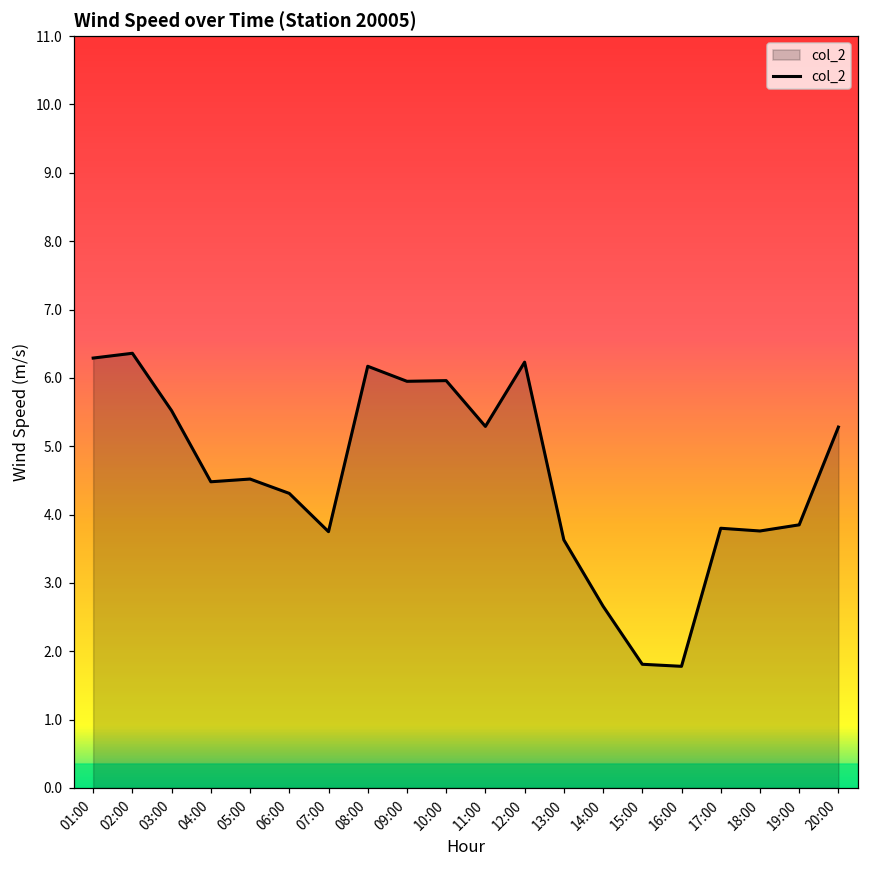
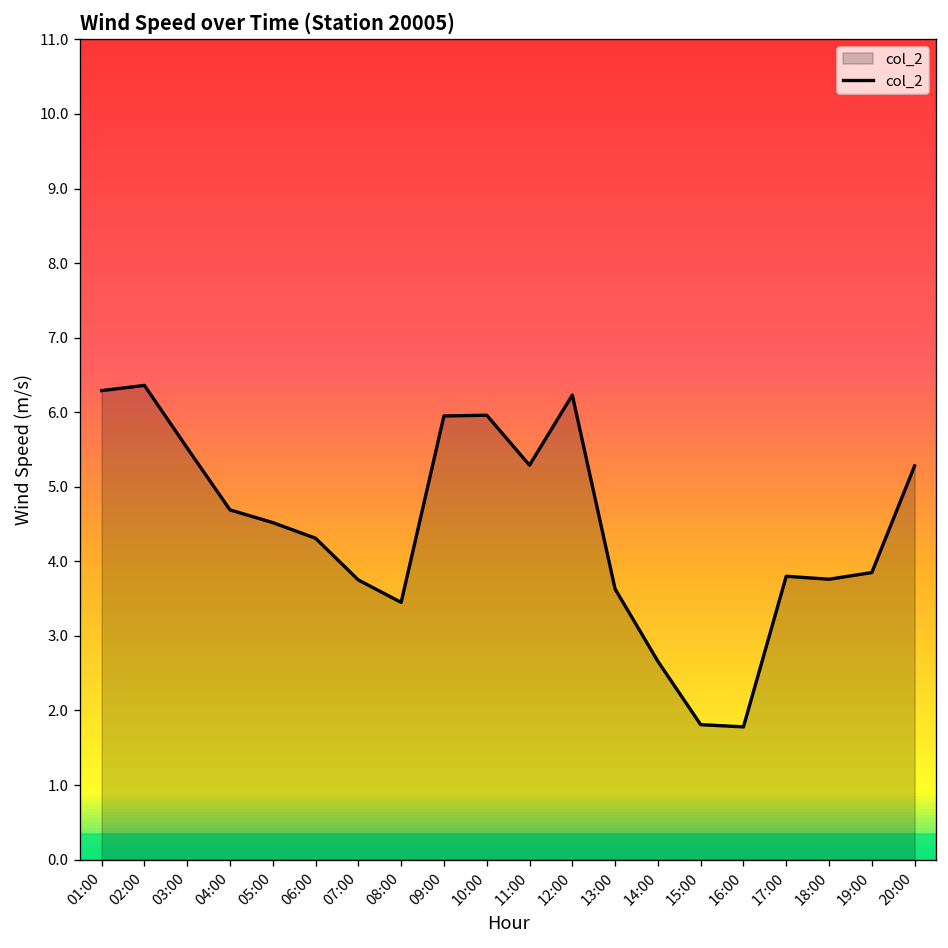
  {
    "01:00": 6.3,
    "02:00": 6.4,
    "03:00": 5.5,
-   "04:00": 4.5,
+   "04:00": 4.7,
    "05:00": 4.5,
    "06:00": 4.3,
    "07:00": 3.8,
-   "08:00": 6.2,
+   "08:00": 3.5,
    "09:00": 6.0,
    "10:00": 6.0,
    "11:00": 5.3,
    "12:00": 6.2,
    "13:00": 3.6,
    "14:00": 2.7,
    "15:00": 1.8,
    "16:00": 1.8,
    "17:00": 3.8,
    "18:00": 3.8,
    "19:00": 3.9,
    "20:00": 5.3
  }
